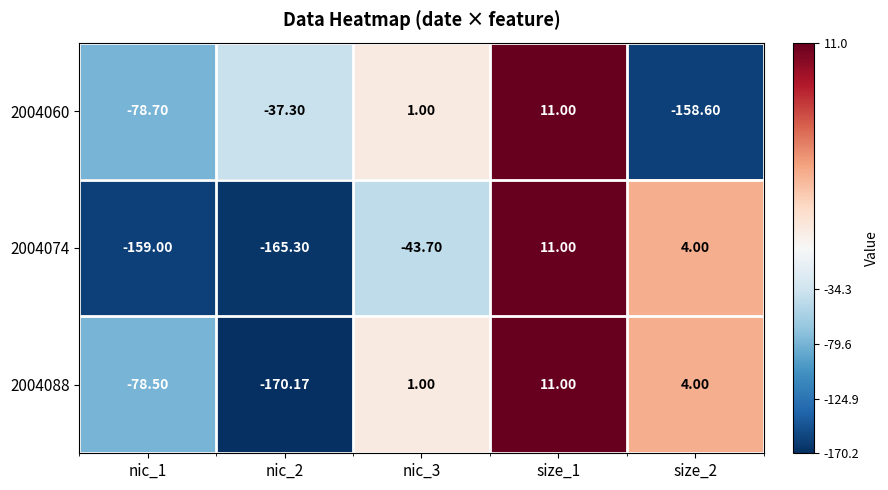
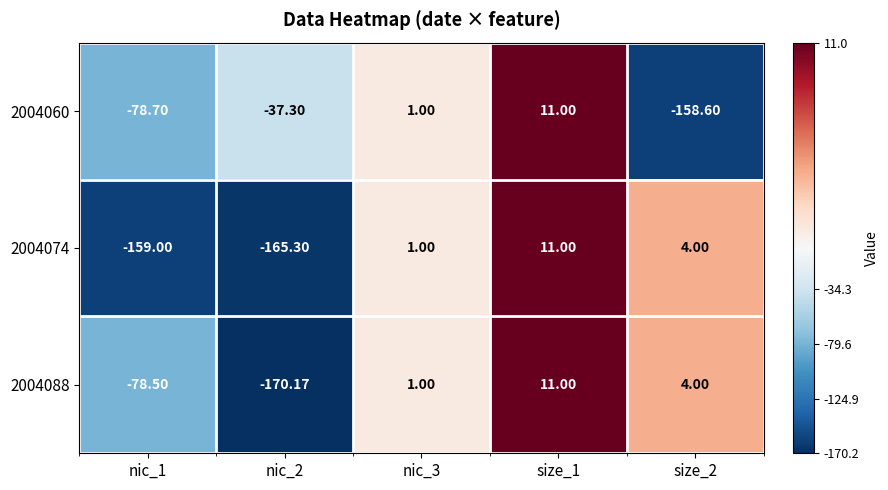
  {
    "2004060": {
      "nic_1": -78.70,
      "nic_2": -37.30,
      "nic_3": 1.00,
      "size_1": 11.00,
      "size_2": -158.60
    },
    "2004074": {
      "nic_1": -159.00,
      "nic_2": -165.30,
-     "nic_3": -43.70,
+     "nic_3": 1.00,
      "size_1": 11.00,
      "size_2": 4.00
    },
    "2004088": {
      "nic_1": -78.50,
      "nic_2": -170.17,
      "nic_3": 1.00,
      "size_1": 11.00,
      "size_2": 4.00
    }
  }
